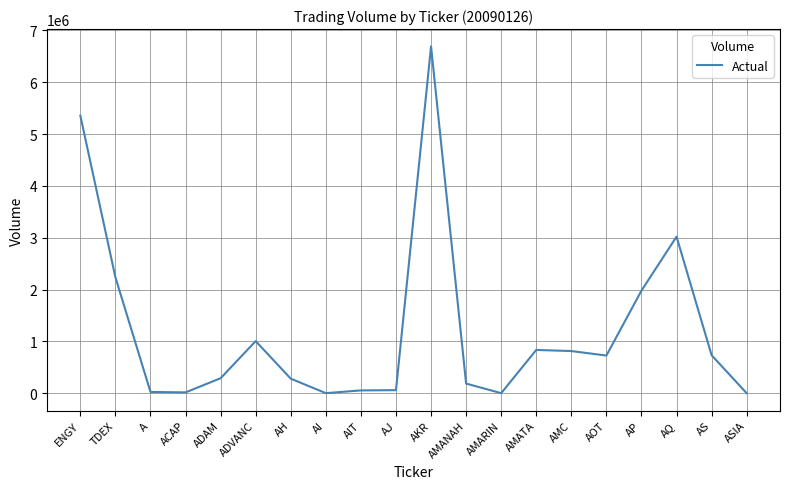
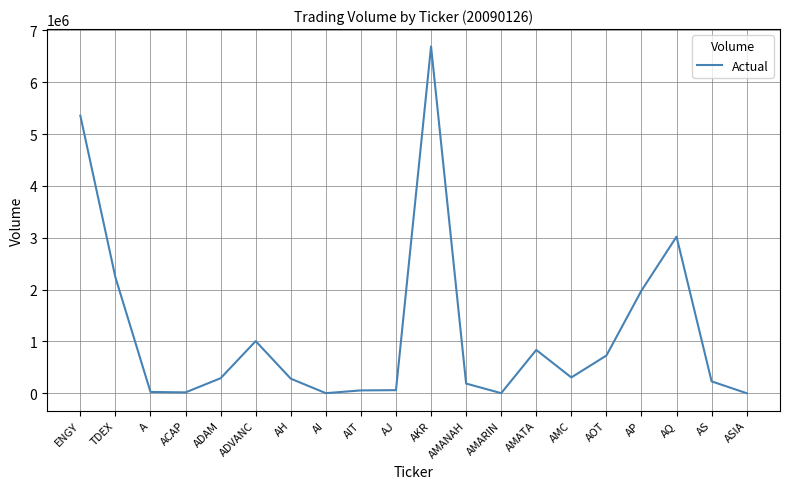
  {
    "ENGY": 5400000,
    "TDEX": 2200000,
    "A": 0,
    "ACAP": 0,
    "ADAM": 300000,
    "ADVANC": 1000000,
    "AH": 300000,
    "AI": 0,
    "AIT": 100000,
    "AJ": 100000,
    "AKR": 6700000,
    "AMANAH": 200000,
    "AMARIN": 0,
    "AMATA": 800000,
-   "AMC": 800000,
+   "AMC": 300000,
    "AOT": 700000,
    "AP": 2000000,
    "AQ": 3000000,
-   "AS": 700000,
+   "AS": 200000,
    "ASIA": 0
  }
